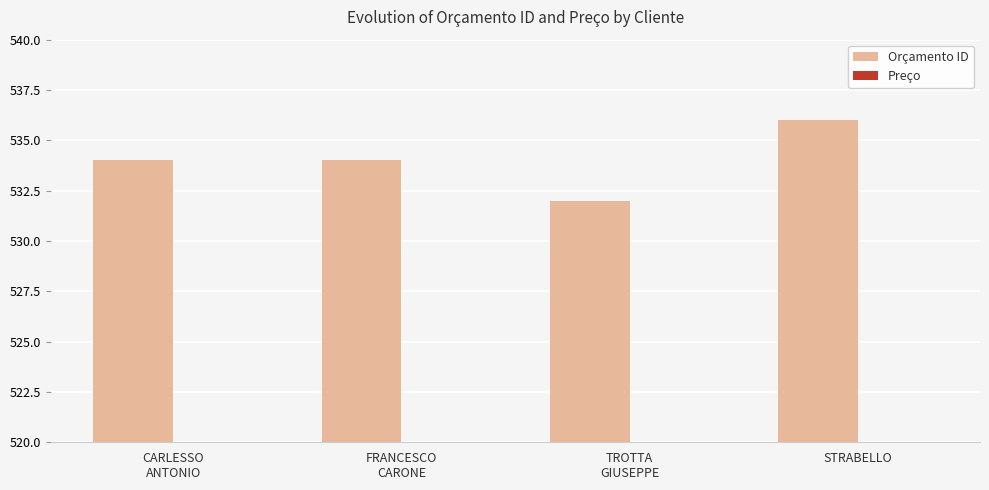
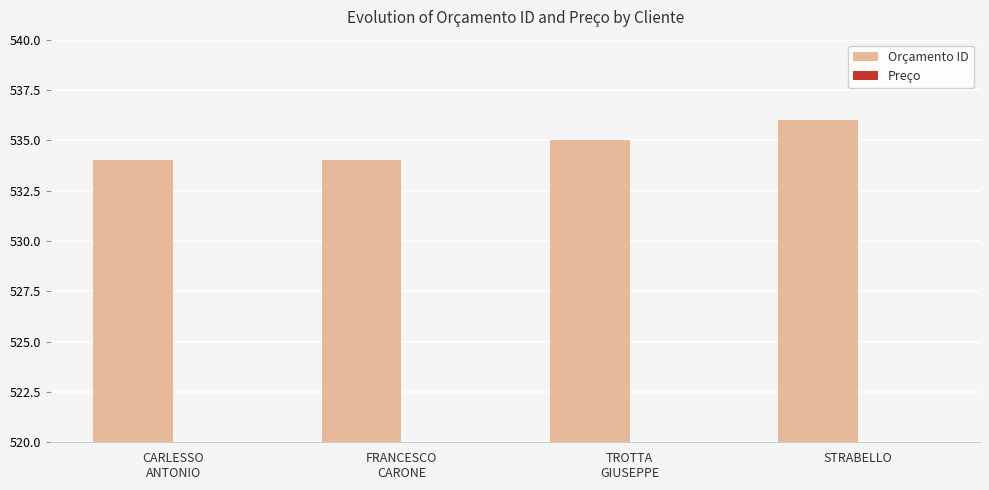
  {
    "Orçamento ID": {
      "CARLESSO ANTONIO": 534,
      "FRANCESCO CARONE": 534,
-     "TROTTA GIUSEPPE": 532,
+     "TROTTA GIUSEPPE": 535,
      "STRABELLO": 536
    }
  }
